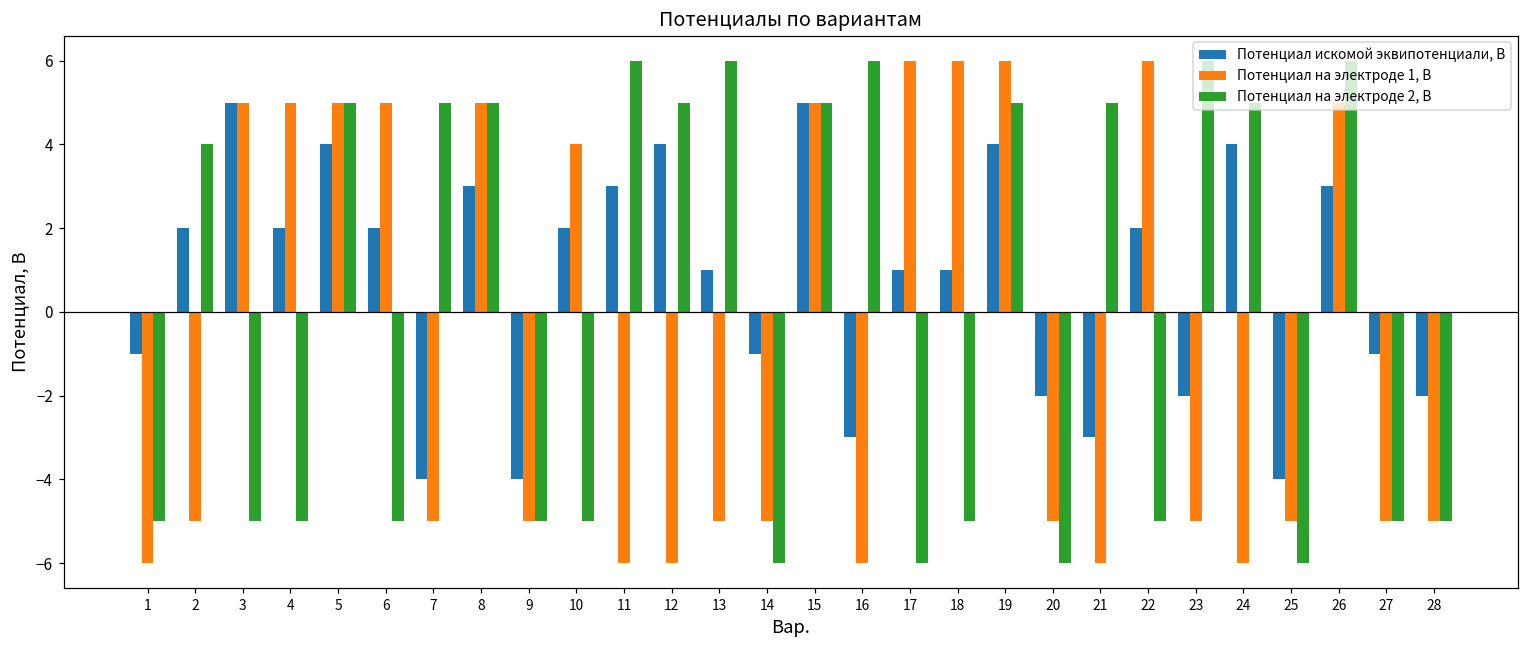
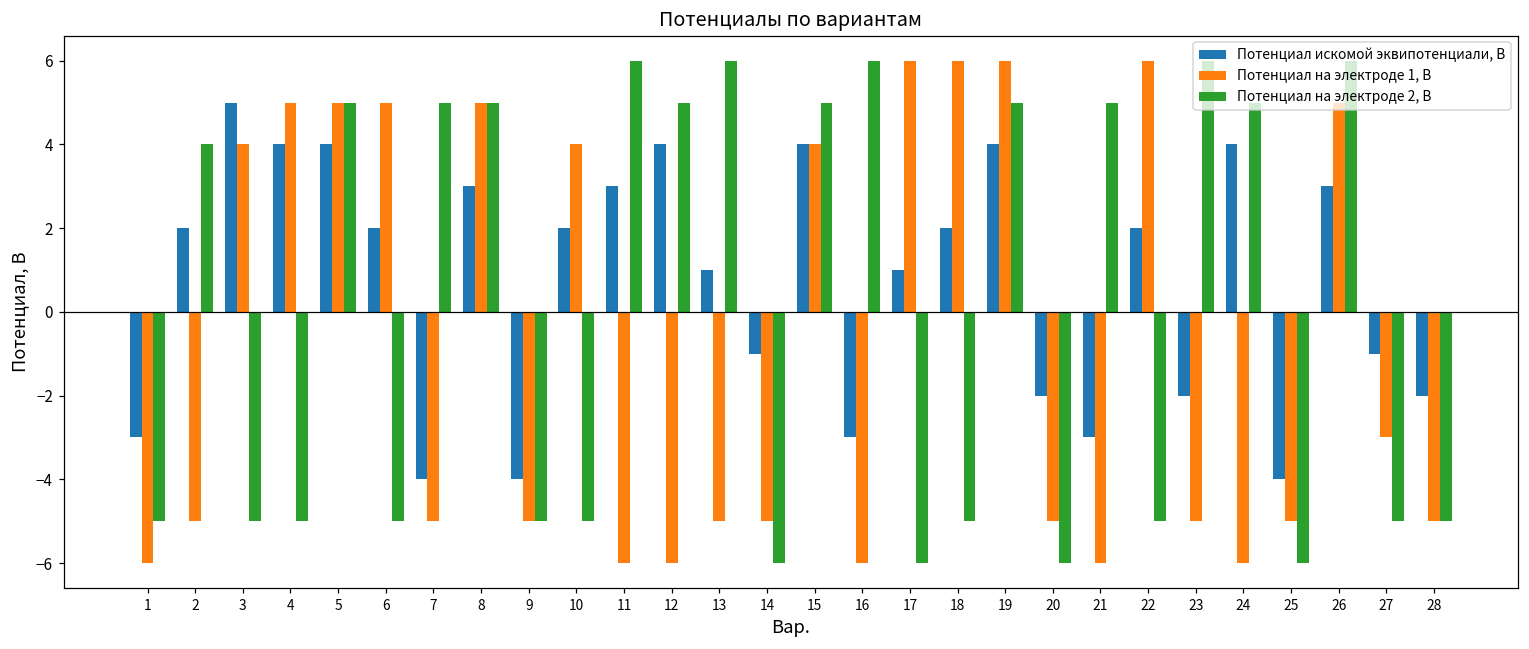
  {
    "Потенциал искомой эквипотенциали, В": {
-     "1": -1,
+     "1": -3,
      "2": 2,
      "3": 5,
-     "4": 2,
+     "4": 4,
      "5": 4,
      "6": 2,
      "7": -4,
      "8": 3,
      "9": -4,
      "10": 2,
      "11": 3,
      "12": 4,
      "13": 1,
      "14": -1,
-     "15": 5,
+     "15": 4,
      "16": -3,
      "17": 1,
-     "18": 1,
+     "18": 2,
      "19": 4,
      "20": -2,
      "21": -3,
      "22": 2,
      "23": -2,
      "24": 4,
      "25": -4,
      "26": 3,
      "27": -1,
      "28": -2
    },
    "Потенциал на электроде 1, В": {
      "1": -6,
      "2": -5,
-     "3": 5,
+     "3": 4,
      "4": 5,
      "5": 5,
      "6": 5,
      "7": -5,
      "8": 5,
      "9": -5,
      "10": 4,
      "11": -6,
      "12": -6,
      "13": -5,
      "14": -5,
-     "15": 5,
+     "15": 4,
      "16": -6,
      "17": 6,
      "18": 6,
      "19": 6,
      "20": -5,
      "21": -6,
      "22": 6,
      "23": -5,
      "24": -6,
      "25": -5,
-     "27": -5,
+     "27": -3,
      "28": -5
    },
    "Потенциал на электроде 2, В": {
      "1": -5,
      "2": 4,
      "3": -5,
      "4": -5,
      "5": 5,
      "6": -5,
      "7": 5,
      "8": 5,
      "9": -5,
      "10": -5,
      "11": 6,
      "12": 5,
      "13": 6,
      "14": -6,
      "15": 5,
      "16": 6,
      "17": -6,
      "18": -5,
      "19": 5,
      "20": -6,
      "21": 5,
      "22": -5,
      "25": -6,
      "27": -5,
      "28": -5
    }
  }
